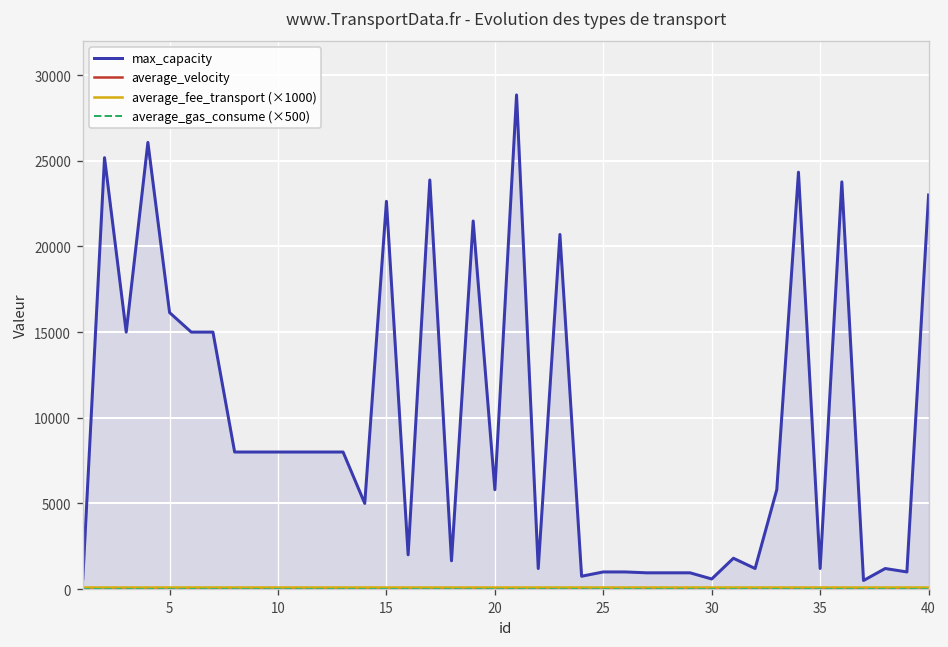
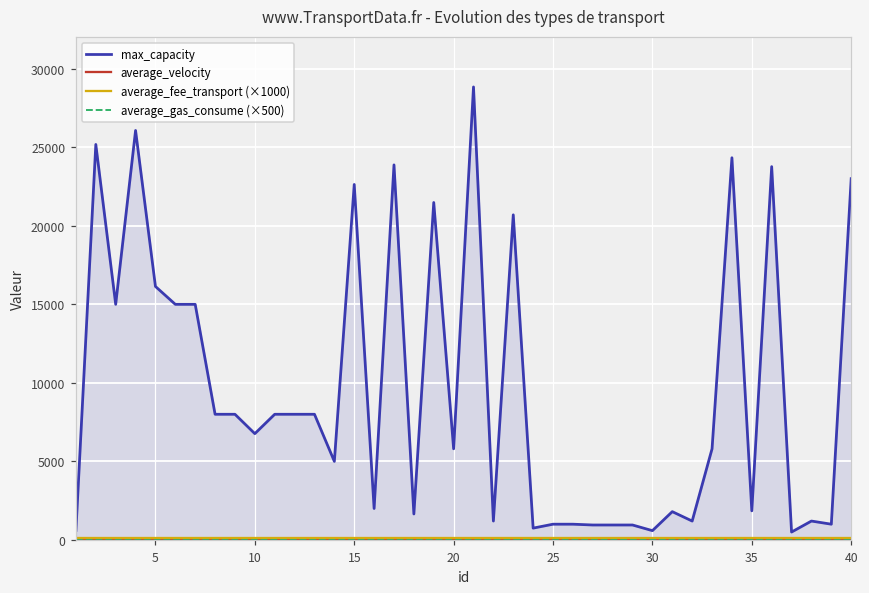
  {
    "max_capacity": {
      "5": 16100,
-     "10": 8000,
+     "10": 6800,
      "15": 22600,
      "20": 5800,
      "25": 1000,
      "30": 600,
-     "35": 1200,
+     "35": 1900,
      "40": 23000
    }
  }
